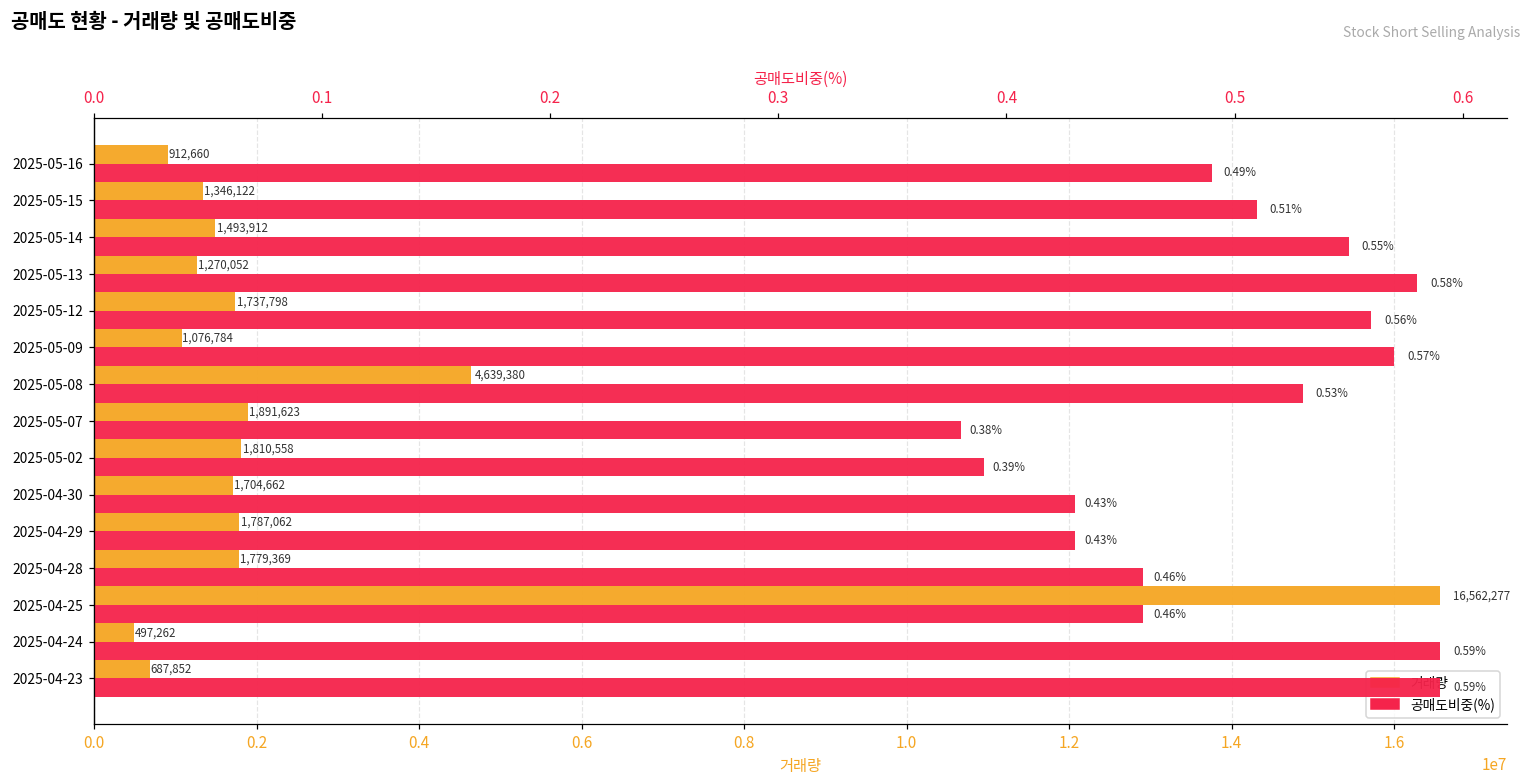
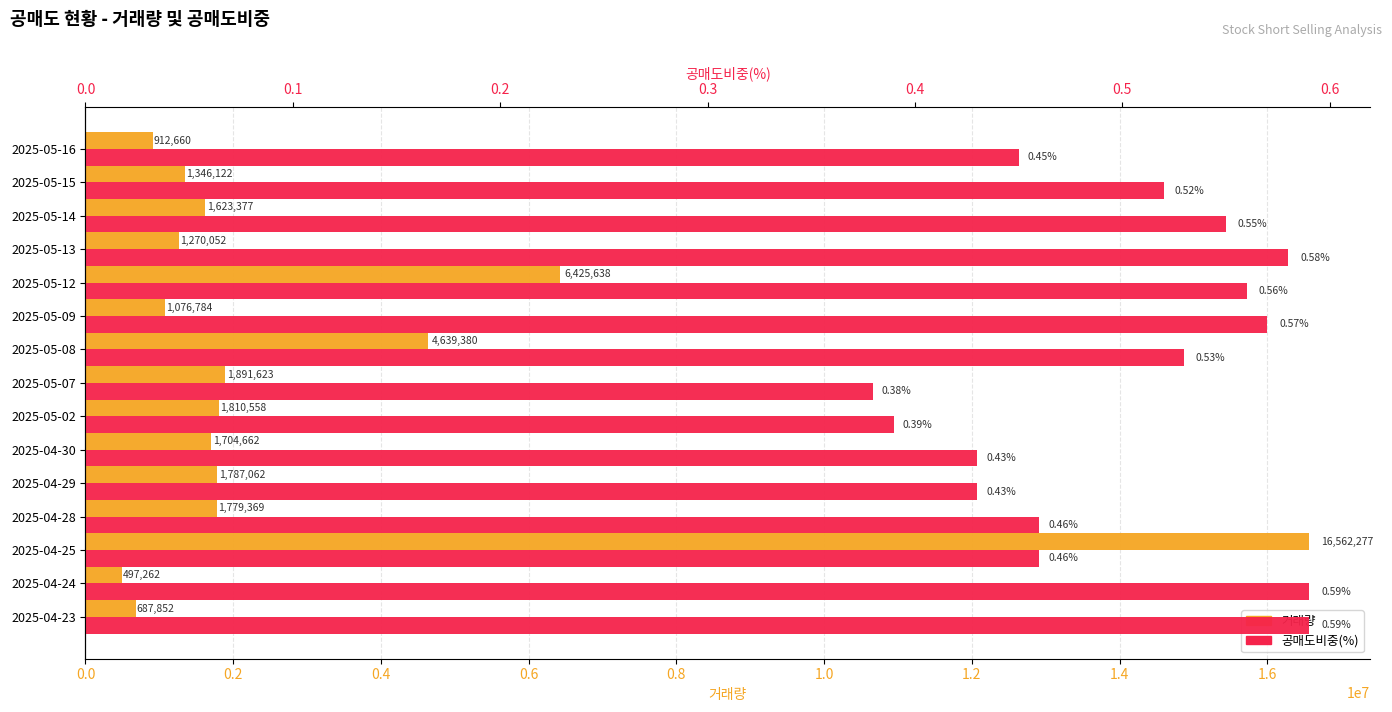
  {
    "거래량": {
      "2025-05-16": "912,660",
      "2025-05-15": "1,346,122",
-     "2025-05-14": "1,493,912",
+     "2025-05-14": "1,623,377",
      "2025-05-13": "1,270,052",
-     "2025-05-12": "1,737,798",
+     "2025-05-12": "6,425,638",
      "2025-05-09": "1,076,784",
      "2025-05-08": "4,639,380",
      "2025-05-07": "1,891,623",
      "2025-05-02": "1,810,558",
      "2025-04-30": "1,704,662",
      "2025-04-29": "1,787,062",
      "2025-04-28": "1,779,369",
      "2025-04-25": "16,562,277",
      "2025-04-24": "497,262",
      "2025-04-23": "687,852"
    },
    "공매도비중(%)": {
-     "2025-05-16": "0.49%",
-     "2025-05-15": "0.51%",
+     "2025-05-16": "0.45%",
+     "2025-05-15": "0.52%",
      "2025-05-14": "0.55%",
      "2025-05-13": "0.58%",
      "2025-05-12": "0.56%",
      "2025-05-09": "0.57%",
      "2025-05-08": "0.53%",
      "2025-05-07": "0.38%",
      "2025-05-02": "0.39%",
      "2025-04-30": "0.43%",
      "2025-04-29": "0.43%",
      "2025-04-28": "0.46%",
      "2025-04-25": "0.46%",
      "2025-04-24": "0.59%"
    }
  }
